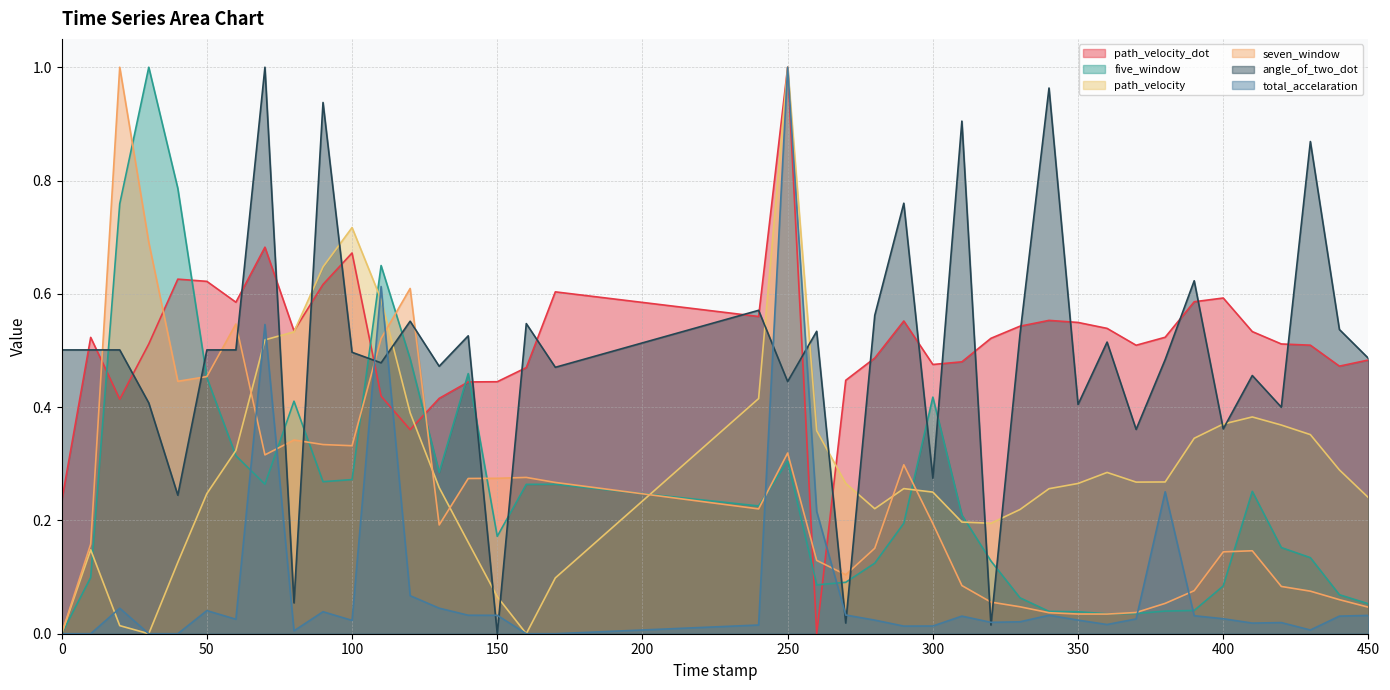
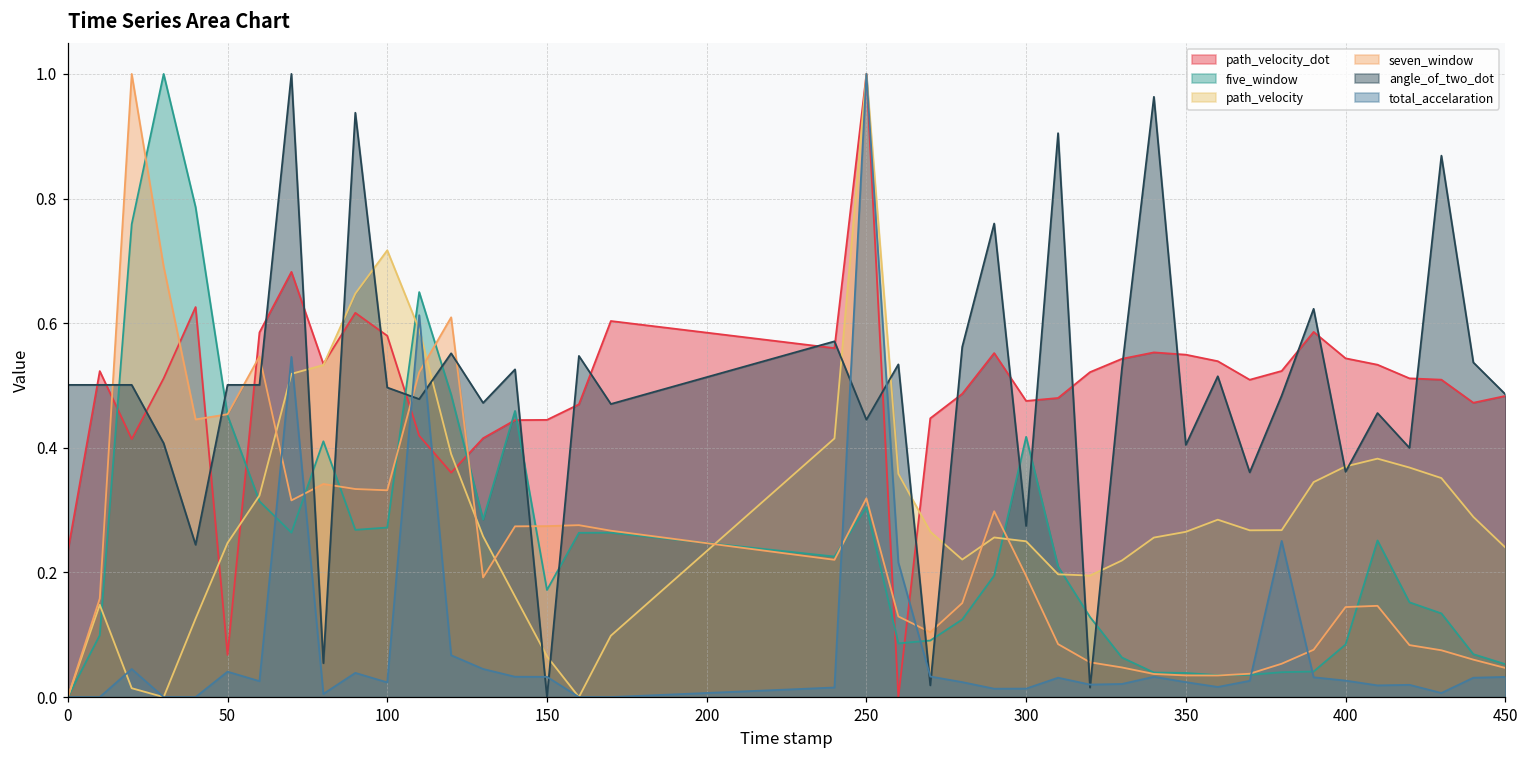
  {
    "path_velocity_dot": {
      "0": 0.23,
-     "50": 0.62,
-     "100": 0.67,
+     "50": 0.07,
+     "100": 0.58,
      "150": 0.44,
      "300": 0.48,
      "350": 0.55,
-     "400": 0.59
+     "400": 0.54
    },
    "angle_of_two_dot": {
      "0": 0.50,
      "50": 0.50,
      "100": 0.50,
      "150": 0.00,
      "250": 0.45,
      "300": 0.27,
      "350": 0.40,
      "400": 0.36
    }
  }
